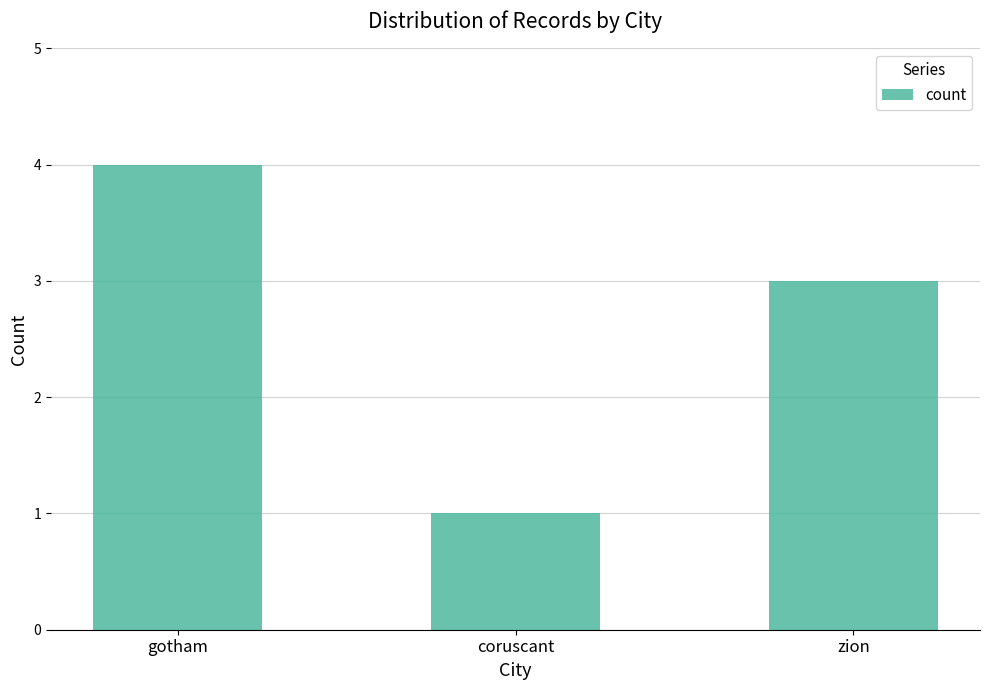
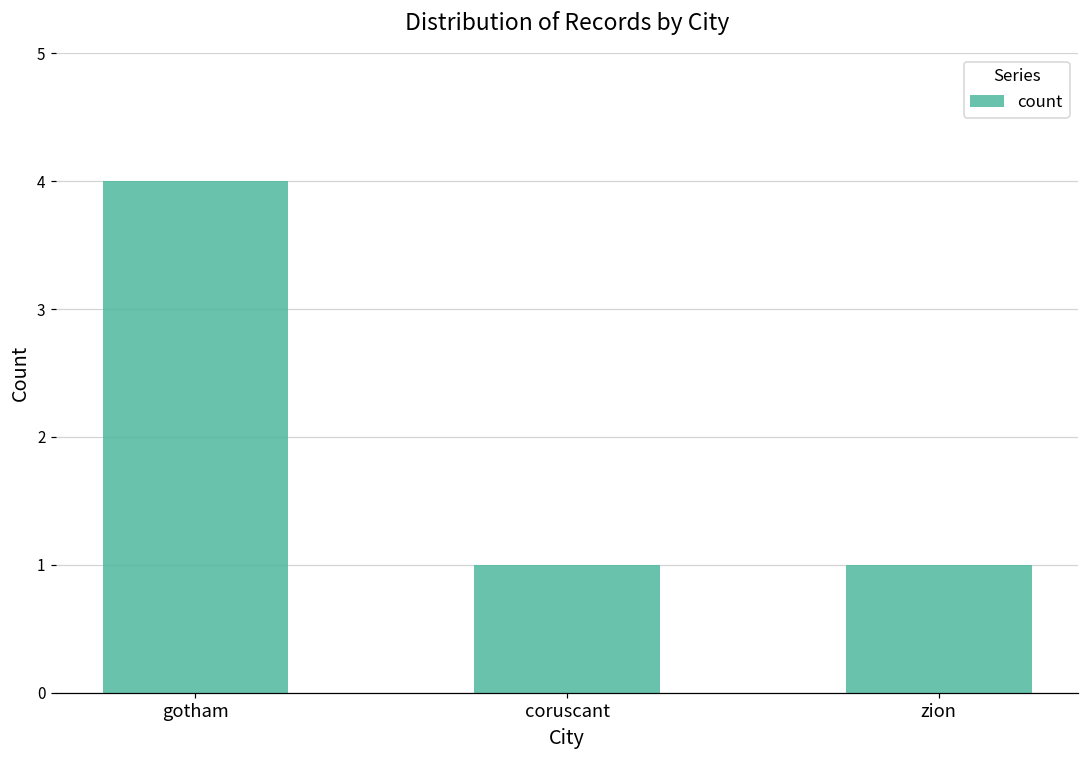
  {
    "gotham": 4,
    "coruscant": 1,
-   "zion": 3
+   "zion": 1
  }
